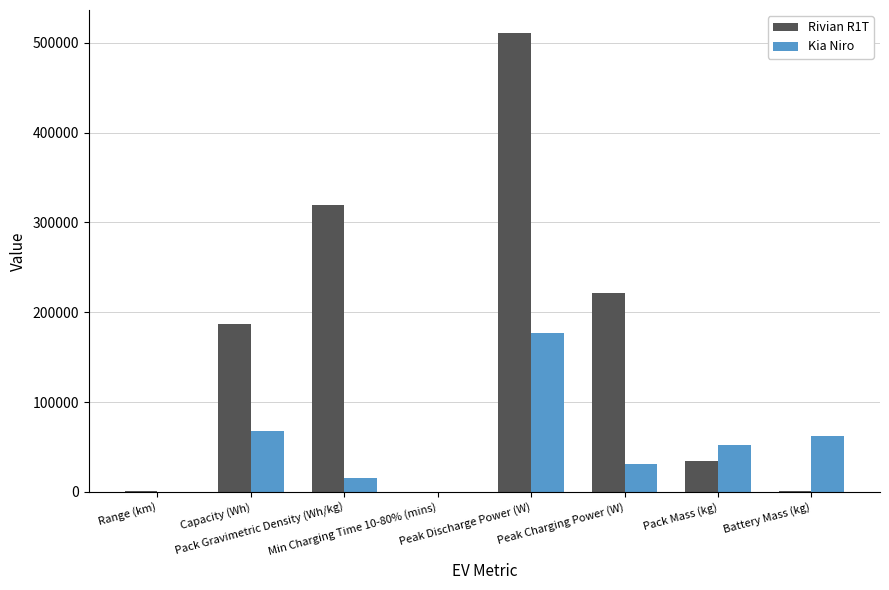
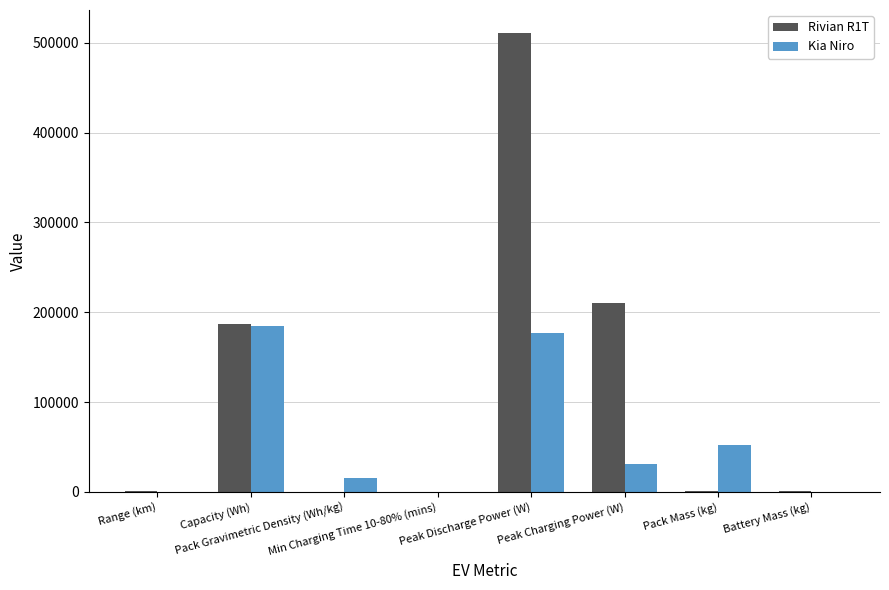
  {
    "Rivian R1T": {
      "Capacity (Wh)": 190000,
-     "Pack Gravimetric Density (Wh/kg)": 320000,
+     "Pack Gravimetric Density (Wh/kg)": 0,
      "Peak Discharge Power (W)": 510000,
-     "Peak Charging Power (W)": 220000,
-     "Pack Mass (kg)": 30000
+     "Peak Charging Power (W)": 210000,
+     "Pack Mass (kg)": 0
    },
    "Kia Niro": {
      "Range (km)": 0,
-     "Capacity (Wh)": 70000,
+     "Capacity (Wh)": 180000,
      "Pack Gravimetric Density (Wh/kg)": 20000,
      "Peak Discharge Power (W)": 180000,
      "Peak Charging Power (W)": 30000,
      "Pack Mass (kg)": 50000,
-     "Battery Mass (kg)": 60000
+     "Battery Mass (kg)": 0
    }
  }
